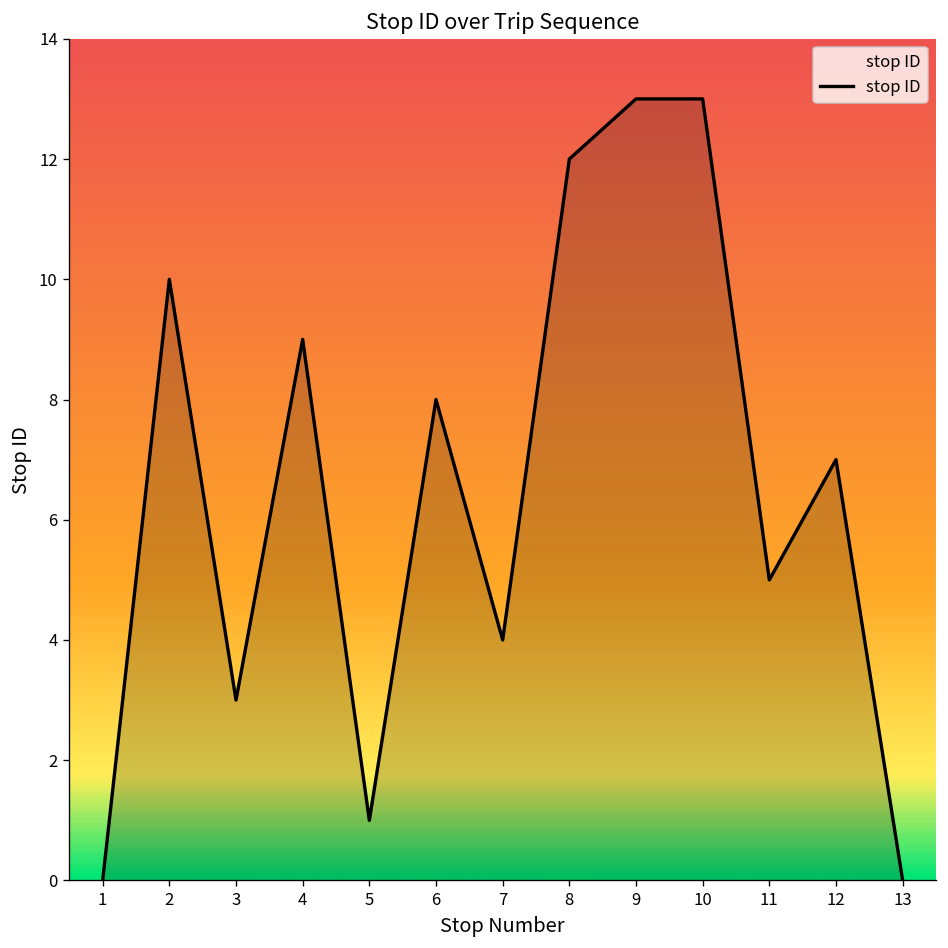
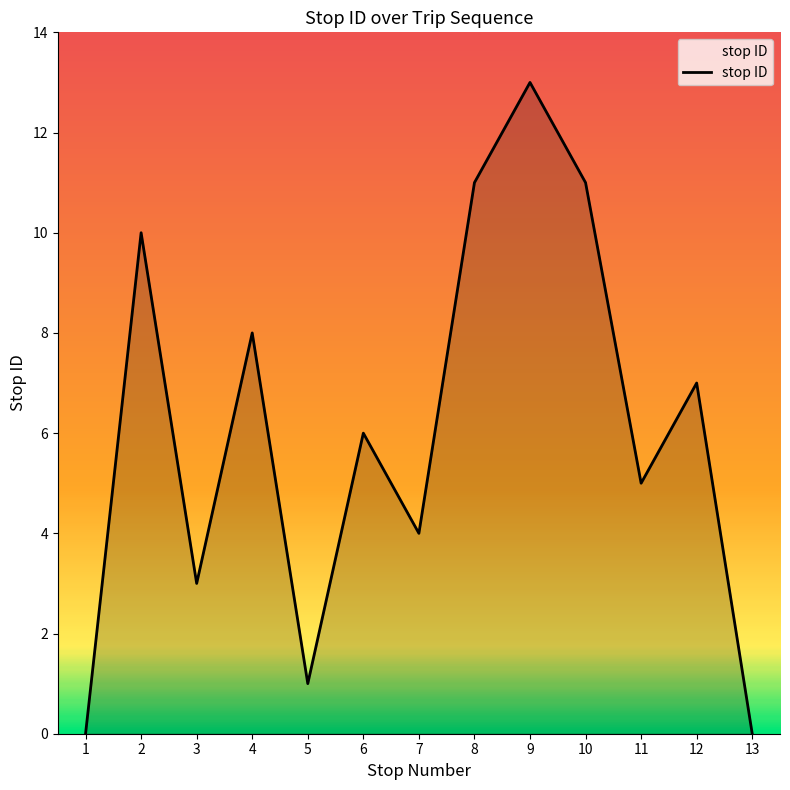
  {
    "1": 0,
    "2": 10,
    "3": 3,
-   "4": 9,
+   "4": 8,
    "5": 1,
-   "6": 8,
+   "6": 6,
    "7": 4,
-   "8": 12,
+   "8": 11,
    "9": 13,
-   "10": 13,
+   "10": 11,
    "11": 5,
    "12": 7,
    "13": 0
  }
